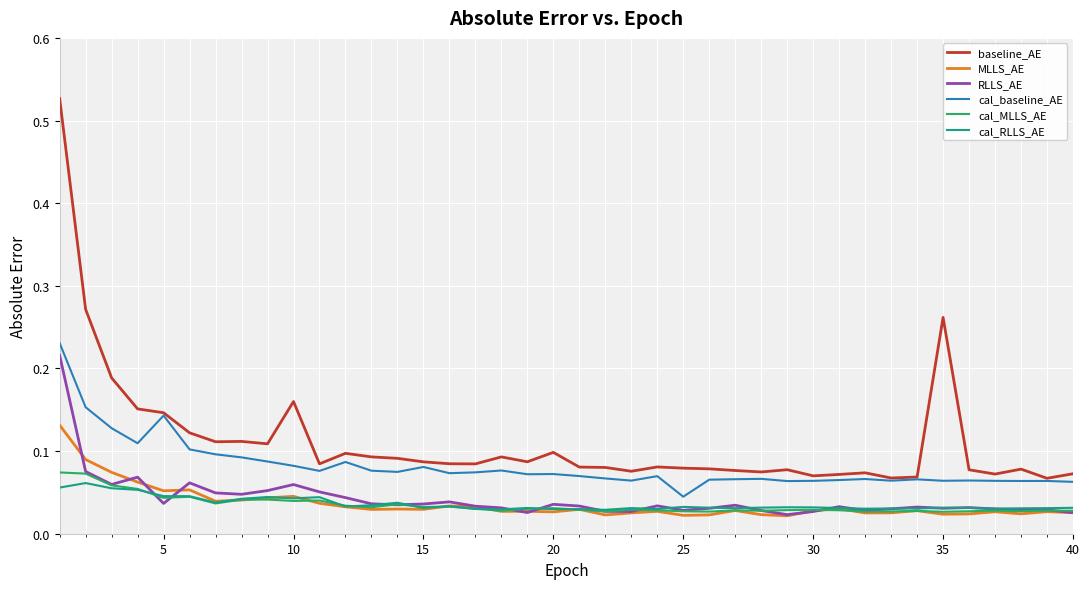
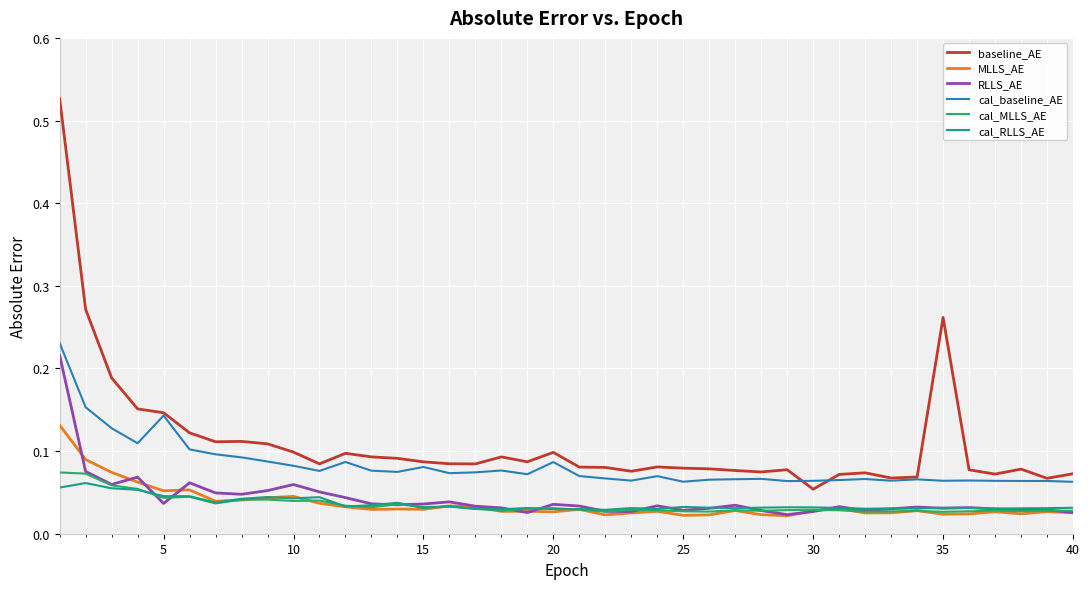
  {
    "baseline_AE": {
      "5": 0.15,
-     "10": 0.16,
+     "10": 0.10,
      "15": 0.09,
      "20": 0.10,
      "25": 0.08,
-     "30": 0.07,
+     "30": 0.05,
      "35": 0.26,
      "40": 0.07
    },
    "MLLS_AE": {
      "5": 0.05,
      "20": 0.03,
      "25": 0.02
    },
    "RLLS_AE": {
      "5": 0.04,
      "10": 0.06,
      "15": 0.04,
      "20": 0.04
    },
    "cal_baseline_AE": {
      "5": 0.14,
      "10": 0.08,
      "15": 0.08,
-     "20": 0.07,
-     "25": 0.04,
+     "20": 0.09,
+     "25": 0.06,
      "30": 0.06,
      "35": 0.06,
      "40": 0.06
    }
  }
